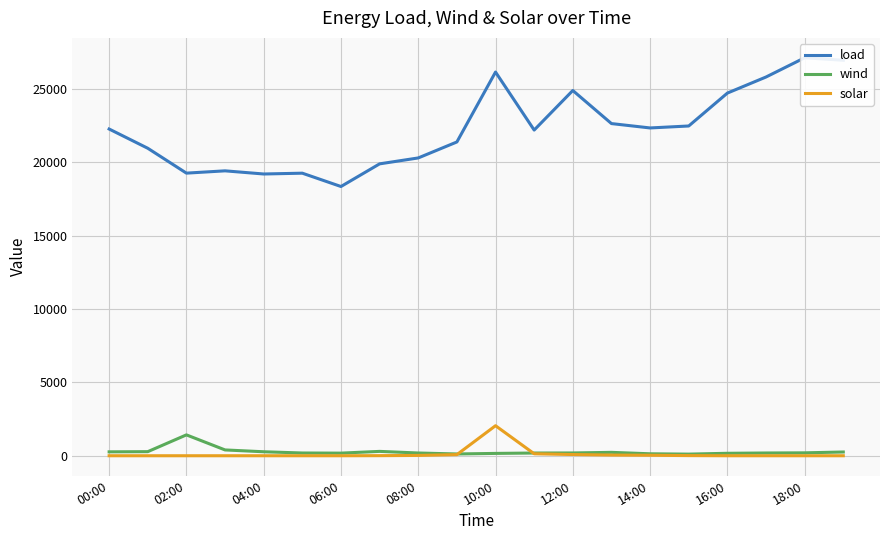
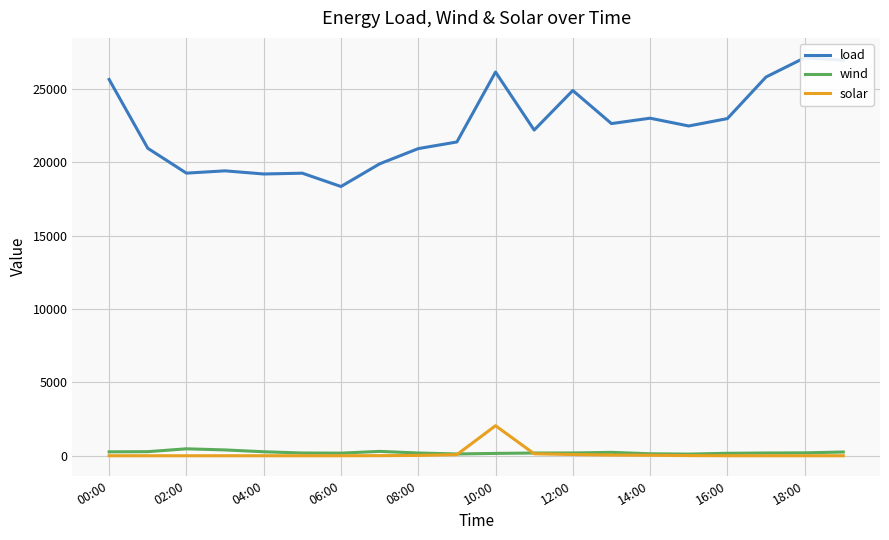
  {
    "load": {
-     "00:00": 22300,
+     "00:00": 25700,
      "02:00": 19300,
      "04:00": 19200,
      "06:00": 18400,
-     "08:00": 20300,
+     "08:00": 20900,
      "10:00": 26200,
      "12:00": 24900,
-     "14:00": 22400,
-     "16:00": 24700
+     "14:00": 23000,
+     "16:00": 23000
    },
    "wind": {
      "00:00": 300,
-     "02:00": 1400,
+     "02:00": 500,
      "04:00": 300,
      "06:00": 200,
      "10:00": 200,
      "18:00": 200
    },
    "solar": {
      "00:00": 0,
      "02:00": 0,
      "04:00": 0,
      "06:00": 0,
      "10:00": 2000,
      "18:00": 0
    }
  }
